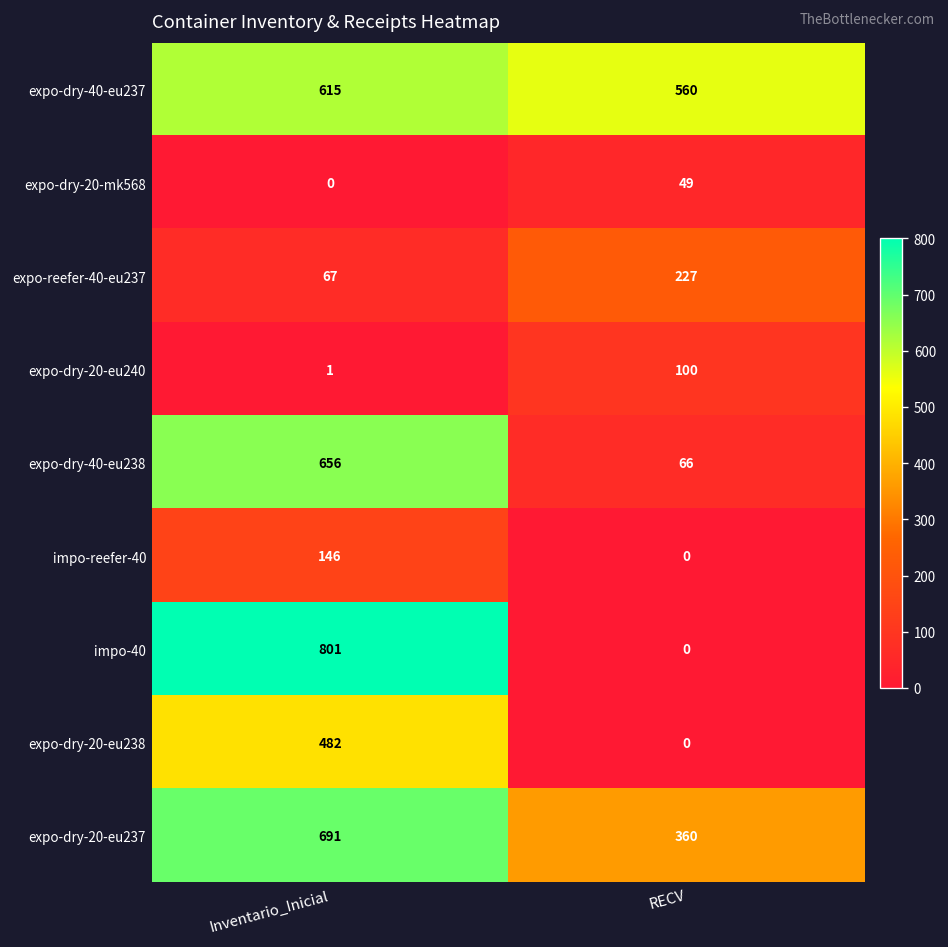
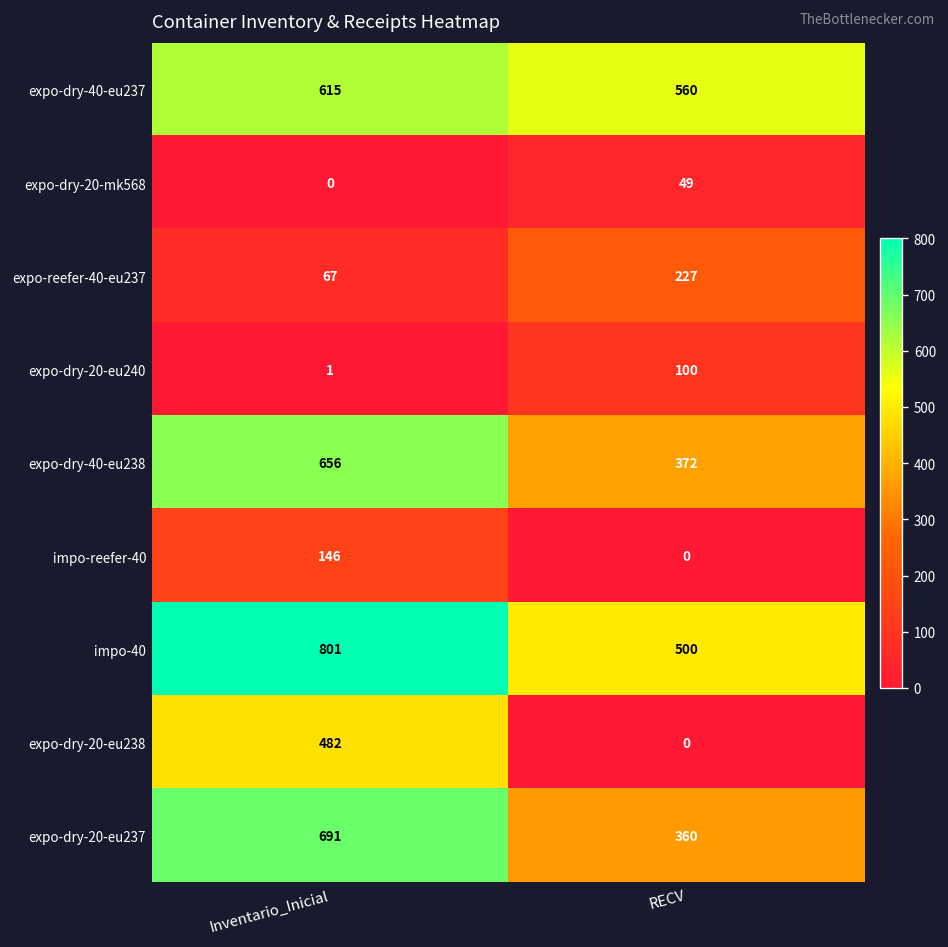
  {
    "expo-dry-40-eu237": {
      "Inventario_Inicial": 615,
      "RECV": 560
    },
    "expo-dry-20-mk568": {
      "Inventario_Inicial": 0,
      "RECV": 49
    },
    "expo-reefer-40-eu237": {
      "Inventario_Inicial": 67,
      "RECV": 227
    },
    "expo-dry-20-eu240": {
      "Inventario_Inicial": 1,
      "RECV": 100
    },
    "expo-dry-40-eu238": {
      "Inventario_Inicial": 656,
-     "RECV": 66
+     "RECV": 372
    },
    "impo-reefer-40": {
      "Inventario_Inicial": 146,
      "RECV": 0
    },
    "impo-40": {
      "Inventario_Inicial": 801,
-     "RECV": 0
+     "RECV": 500
    },
    "expo-dry-20-eu238": {
      "Inventario_Inicial": 482,
      "RECV": 0
    },
    "expo-dry-20-eu237": {
      "Inventario_Inicial": 691,
      "RECV": 360
    }
  }
